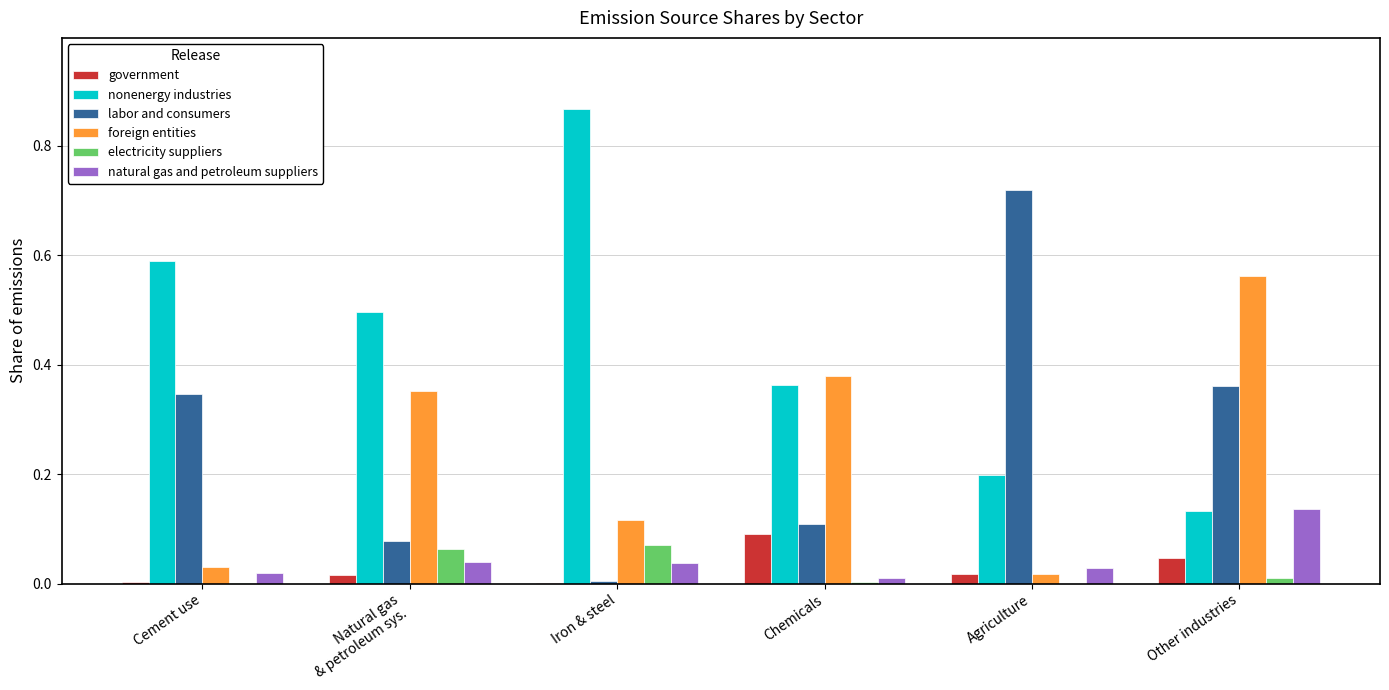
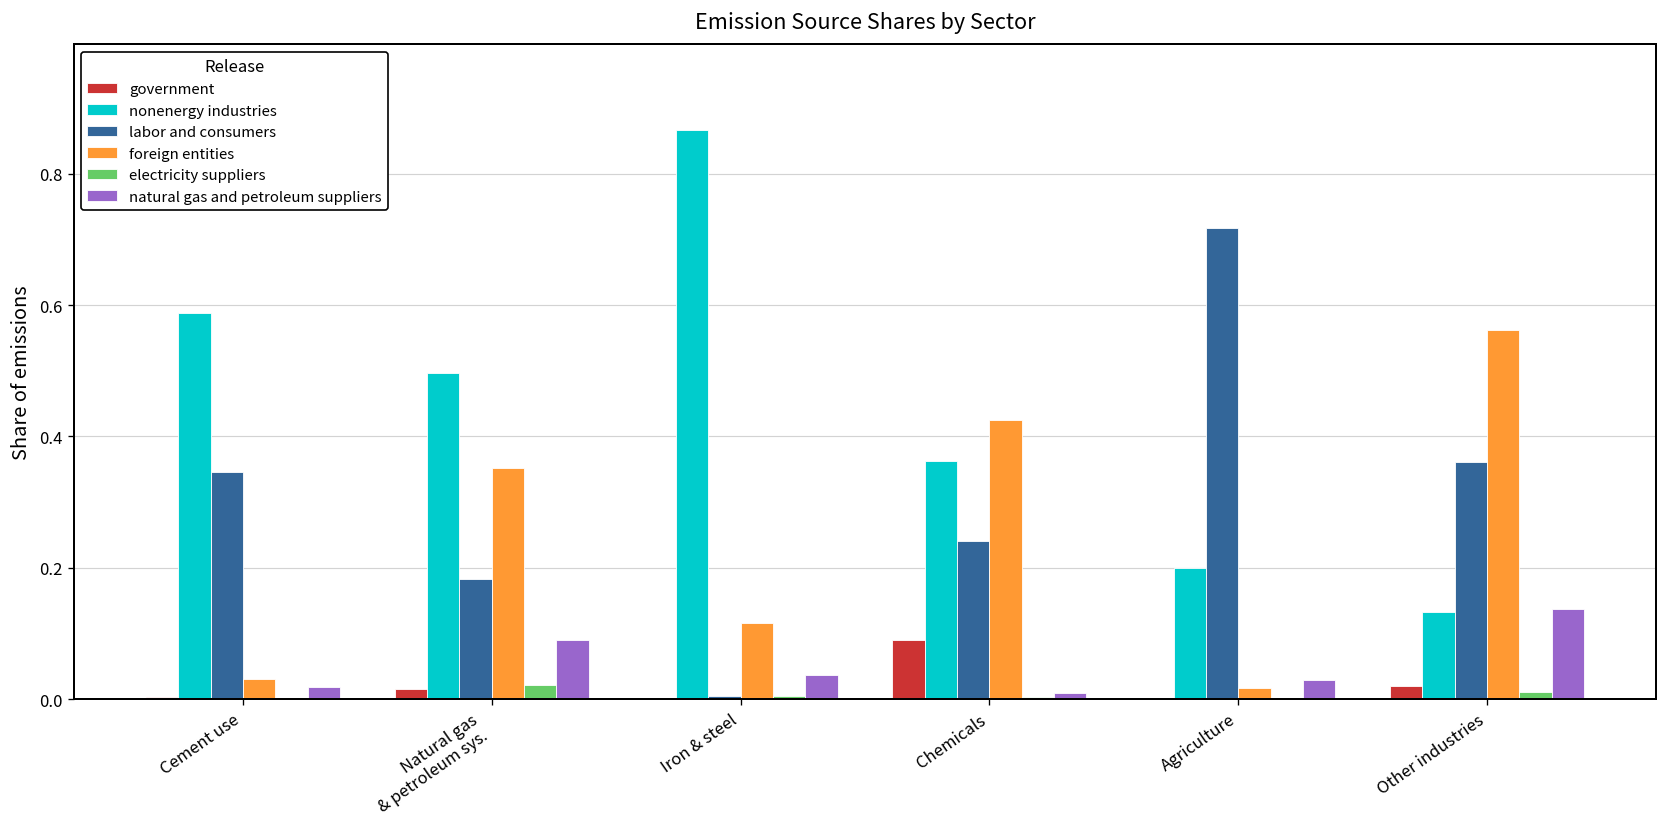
  {
    "government": {
      "Natural gas & petroleum sys.": 0.02,
      "Chemicals": 0.09,
-     "Agriculture": 0.02,
-     "Other industries": 0.05
+     "Agriculture": 0.00,
+     "Other industries": 0.02
    },
    "nonenergy industries": {
      "Cement use": 0.59,
      "Natural gas & petroleum sys.": 0.50,
      "Iron & steel": 0.87,
      "Chemicals": 0.36,
      "Agriculture": 0.20,
      "Other industries": 0.13
    },
    "labor and consumers": {
      "Cement use": 0.35,
-     "Natural gas & petroleum sys.": 0.08,
+     "Natural gas & petroleum sys.": 0.18,
      "Iron & steel": 0.01,
-     "Chemicals": 0.11,
+     "Chemicals": 0.24,
      "Agriculture": 0.72,
      "Other industries": 0.36
    },
    "foreign entities": {
      "Cement use": 0.03,
      "Natural gas & petroleum sys.": 0.35,
      "Iron & steel": 0.12,
-     "Chemicals": 0.38,
+     "Chemicals": 0.43,
      "Agriculture": 0.02,
      "Other industries": 0.56
    },
    "electricity suppliers": {
-     "Natural gas & petroleum sys.": 0.06,
-     "Iron & steel": 0.07,
+     "Natural gas & petroleum sys.": 0.02,
+     "Iron & steel": 0.01,
      "Other industries": 0.01
    },
    "natural gas and petroleum suppliers": {
      "Cement use": 0.02,
-     "Natural gas & petroleum sys.": 0.04,
+     "Natural gas & petroleum sys.": 0.09,
      "Iron & steel": 0.04,
      "Chemicals": 0.01,
      "Agriculture": 0.03,
      "Other industries": 0.14
    }
  }
